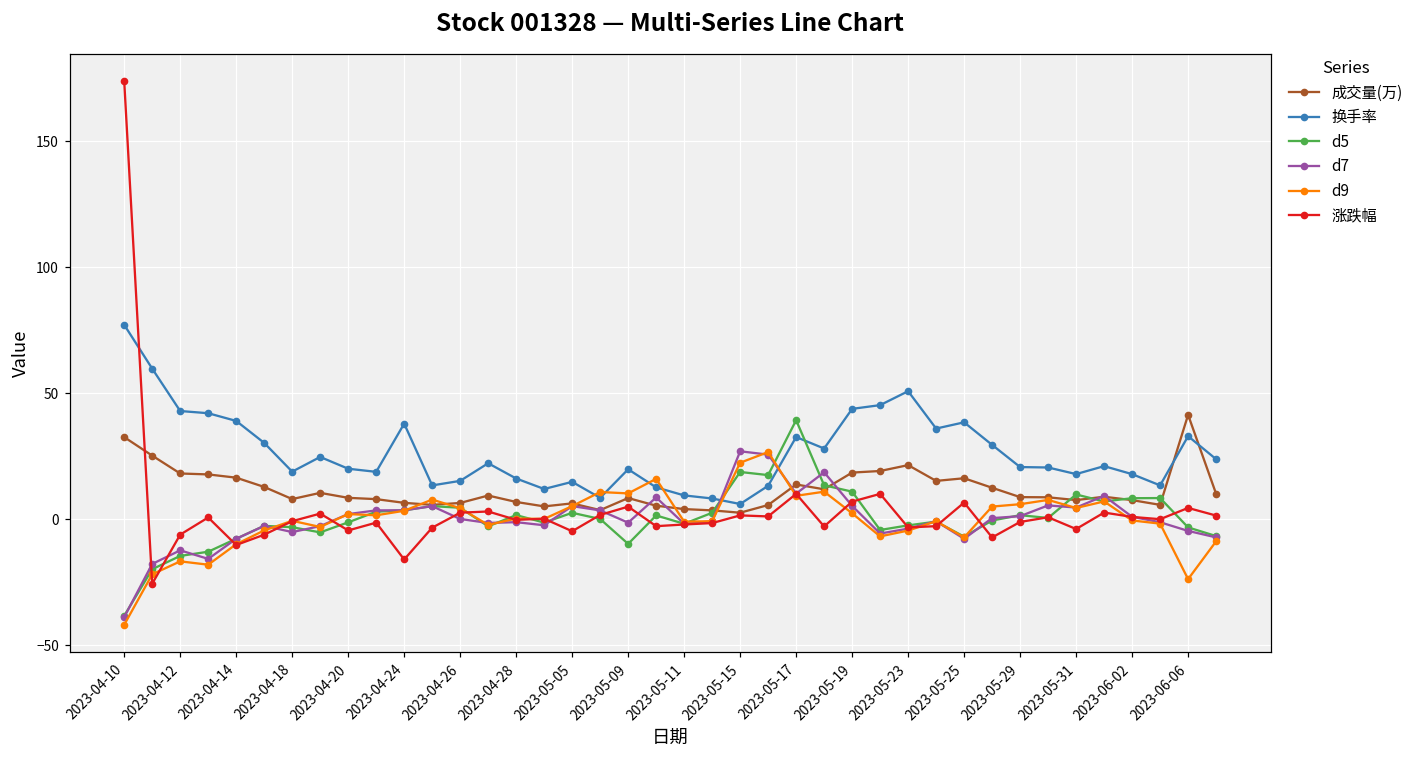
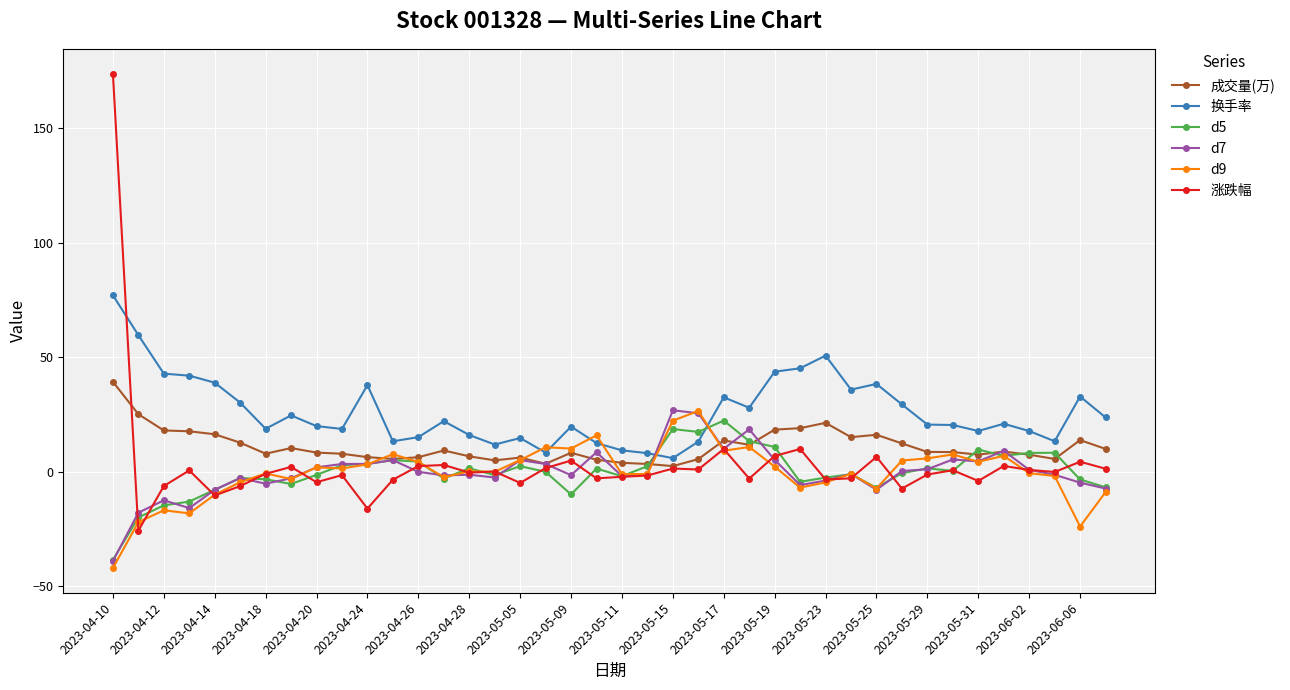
  {
    "成交量(万)": {
-     "2023-04-10": 33,
+     "2023-04-10": 39,
      "2023-04-12": 18,
      "2023-04-14": 16,
      "2023-04-18": 8,
      "2023-04-20": 8,
      "2023-04-24": 6,
      "2023-04-26": 6,
      "2023-04-28": 7,
      "2023-05-09": 8,
      "2023-05-11": 4,
      "2023-05-17": 14,
      "2023-05-19": 18,
      "2023-05-23": 21,
      "2023-05-25": 16,
      "2023-05-29": 9,
      "2023-05-31": 8,
-     "2023-06-06": 41
+     "2023-06-06": 14
    },
    "换手率": {
      "2023-04-10": 77,
      "2023-04-12": 43,
      "2023-04-14": 39,
      "2023-04-18": 19,
      "2023-04-20": 20,
      "2023-04-24": 38,
      "2023-04-26": 15,
      "2023-04-28": 16,
      "2023-05-05": 15,
      "2023-05-09": 20,
      "2023-05-11": 9,
      "2023-05-15": 6,
      "2023-05-17": 33,
      "2023-05-19": 44,
      "2023-05-23": 51,
      "2023-05-25": 38,
      "2023-05-29": 21,
      "2023-05-31": 18,
      "2023-06-02": 18,
      "2023-06-06": 33
    },
    "d5": {
      "2023-04-12": -15,
      "2023-04-18": -3,
      "2023-04-20": -1,
      "2023-04-28": 2,
      "2023-05-05": 2,
      "2023-05-09": -10,
      "2023-05-15": 19,
-     "2023-05-17": 39,
+     "2023-05-17": 22,
      "2023-05-19": 11,
      "2023-05-31": 10,
      "2023-06-06": -3
    },
    "d7": {
      "2023-04-12": -12,
      "2023-04-18": -5,
      "2023-04-26": 0,
      "2023-05-09": -1,
      "2023-05-15": 27,
      "2023-05-19": 5,
      "2023-06-06": -5
    },
    "d9": {
      "2023-04-10": -42,
      "2023-04-12": -17,
      "2023-05-09": 10,
      "2023-05-15": 22,
      "2023-05-19": 2,
      "2023-05-29": 6,
      "2023-06-02": -1,
      "2023-06-06": -24
    },
    "涨跌幅": {
      "2023-04-10": 174,
      "2023-04-12": -6,
      "2023-04-20": -5,
      "2023-04-24": -16,
      "2023-04-26": 3,
      "2023-05-05": -5,
      "2023-05-09": 5,
      "2023-05-19": 7,
      "2023-05-25": 7,
      "2023-05-29": -1,
      "2023-05-31": -4,
      "2023-06-06": 4
    }
  }
